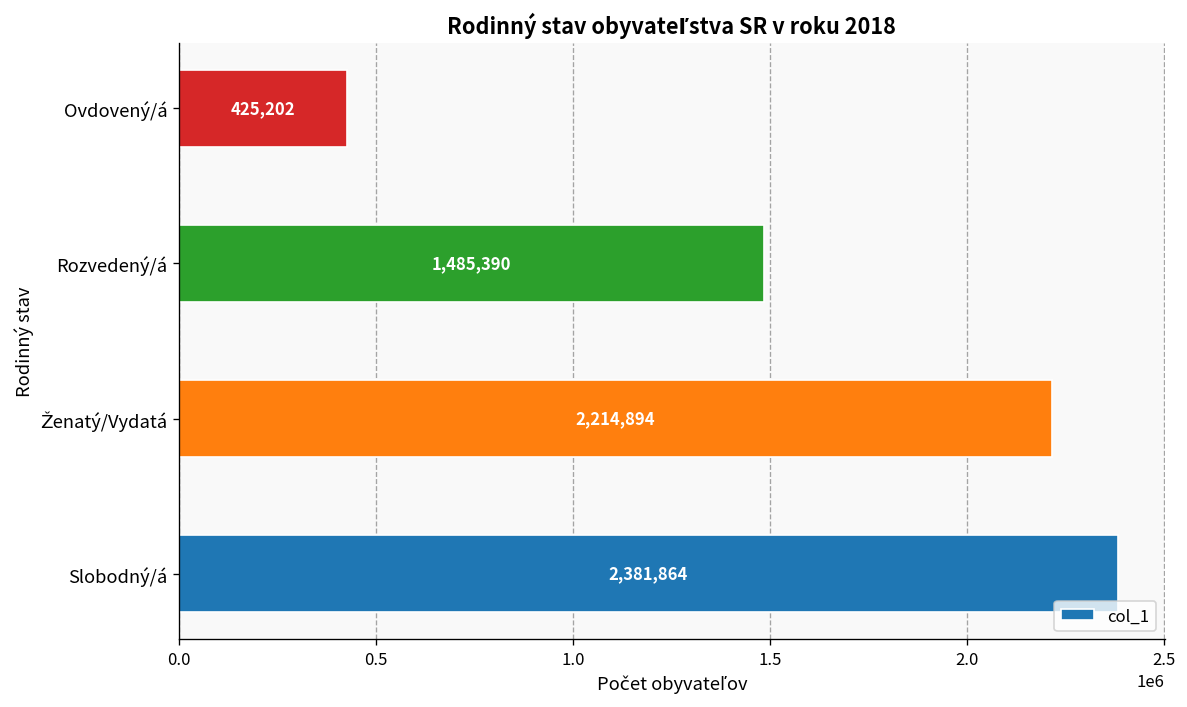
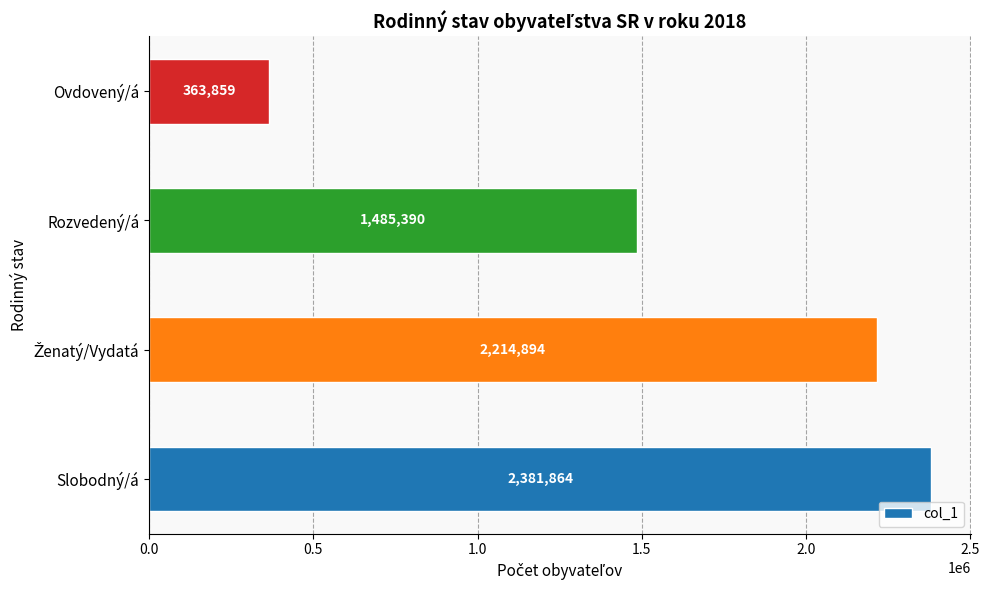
  {
-   "Ovdovený/á": "425,202",
+   "Ovdovený/á": "363,859",
    "Rozvedený/á": "1,485,390",
    "Ženatý/Vydatá": "2,214,894",
    "Slobodný/á": "2,381,864"
  }
